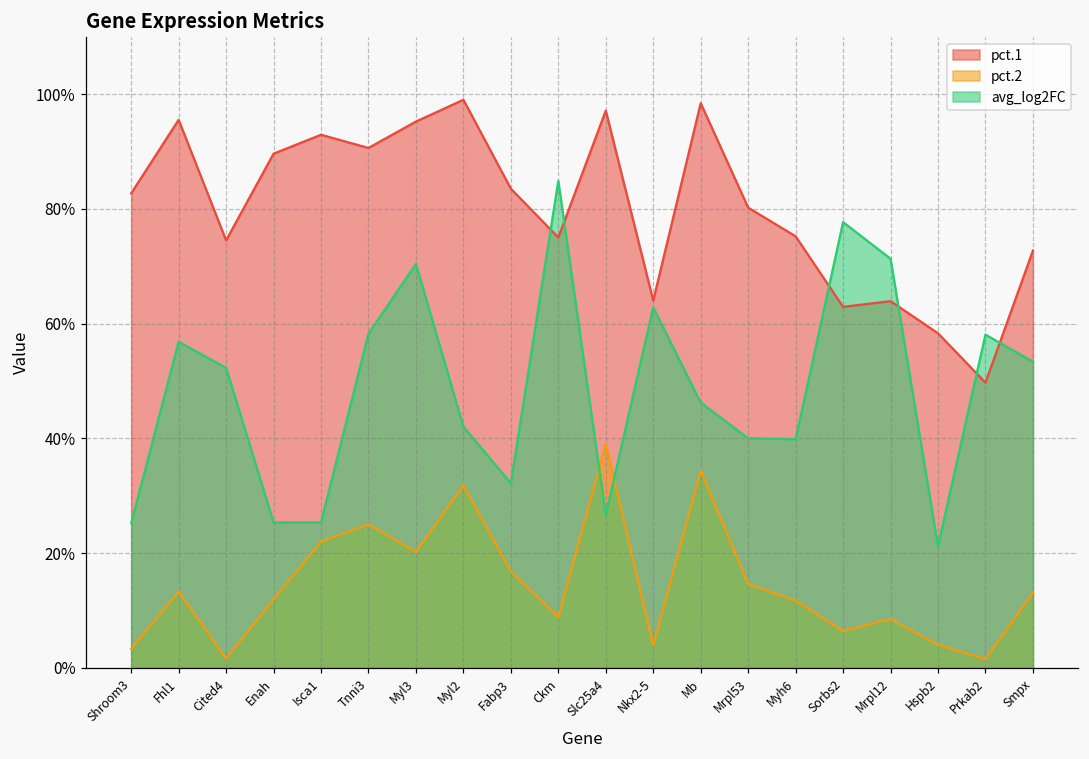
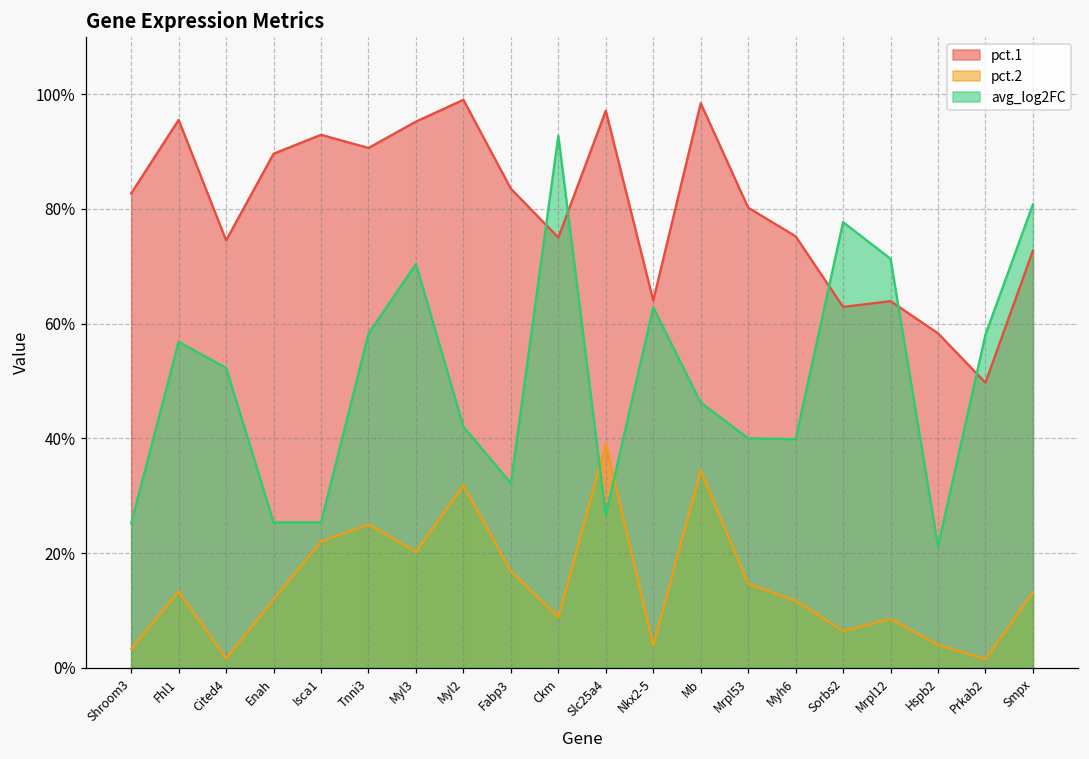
  {
    "pct.1": {
      "Shroom3": "83%",
      "Fhl1": "96%",
      "Cited4": "75%",
      "Enah": "90%",
      "Isca1": "93%",
      "Tnni3": "91%",
      "Myl3": "95%",
      "Myl2": "99%",
      "Fabp3": "84%",
      "Ckm": "75%",
      "Slc25a4": "97%",
      "Nkx2-5": "64%",
      "Mb": "98%",
      "Mrpl53": "80%",
      "Myh6": "75%",
      "Sorbs2": "63%",
      "Mrpl12": "64%",
      "Hspb2": "58%",
      "Prkab2": "50%",
      "Smpx": "73%"
    },
    "pct.2": {
      "Shroom3": "3%",
      "Fhl1": "13%",
      "Cited4": "2%",
      "Enah": "12%",
      "Isca1": "22%",
      "Tnni3": "25%",
      "Myl3": "20%",
      "Myl2": "32%",
      "Fabp3": "17%",
      "Ckm": "9%",
      "Slc25a4": "39%",
      "Nkx2-5": "4%",
      "Mb": "34%",
      "Mrpl53": "15%",
      "Myh6": "12%",
      "Sorbs2": "6%",
      "Mrpl12": "9%",
      "Hspb2": "4%",
      "Prkab2": "2%",
      "Smpx": "13%"
    },
    "avg_log2FC": {
      "Shroom3": "25%",
      "Fhl1": "57%",
      "Cited4": "52%",
      "Enah": "25%",
      "Isca1": "25%",
      "Tnni3": "58%",
      "Myl3": "70%",
      "Myl2": "42%",
      "Fabp3": "32%",
-     "Ckm": "85%",
+     "Ckm": "93%",
      "Slc25a4": "27%",
      "Nkx2-5": "63%",
      "Mb": "46%",
      "Mrpl53": "40%",
      "Myh6": "40%",
      "Sorbs2": "78%",
      "Mrpl12": "71%",
      "Hspb2": "21%",
      "Prkab2": "58%",
-     "Smpx": "53%"
+     "Smpx": "81%"
    }
  }
